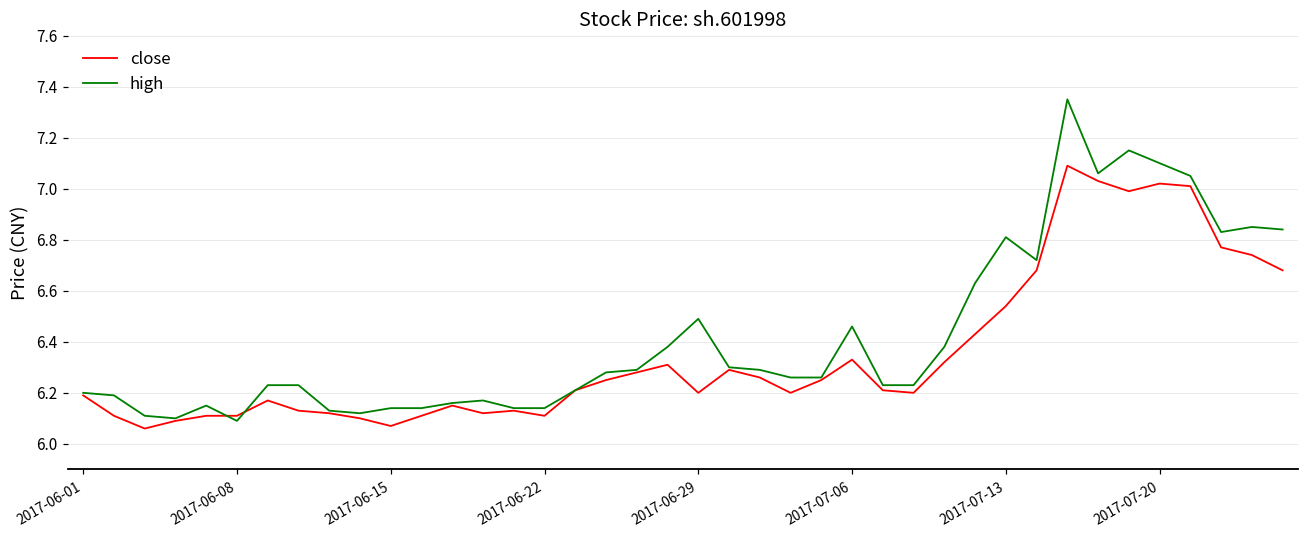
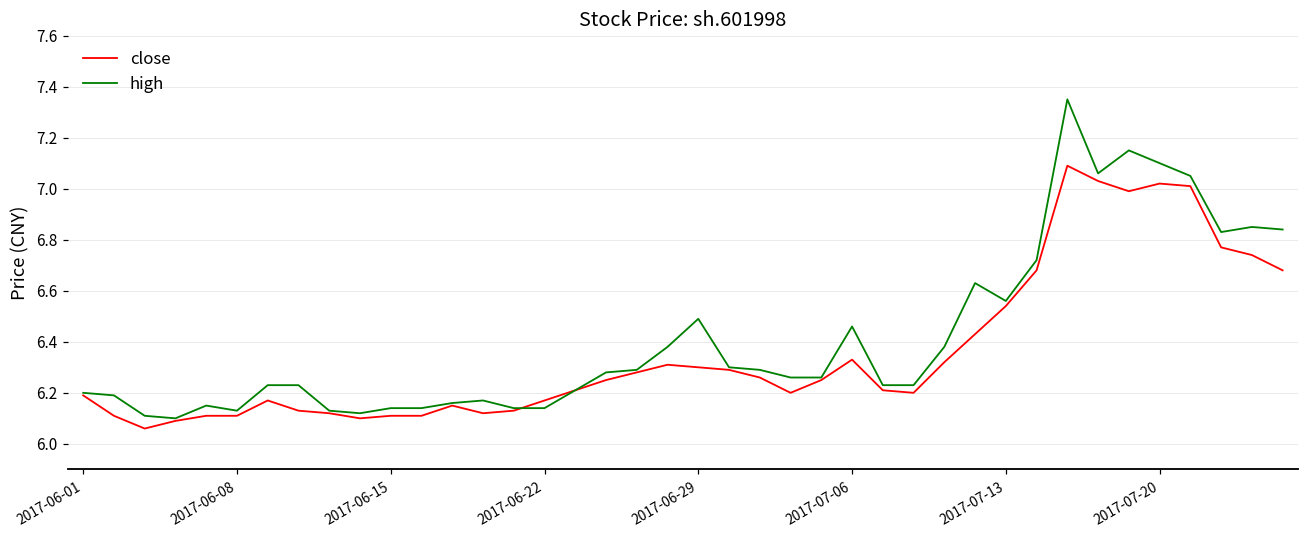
  {
    "close": {
      "2017-06-08": 6.11,
-     "2017-06-15": 6.07,
-     "2017-06-22": 6.11,
-     "2017-06-29": 6.2,
+     "2017-06-15": 6.11,
+     "2017-06-22": 6.17,
+     "2017-06-29": 6.3,
      "2017-07-06": 6.33,
      "2017-07-13": 6.54,
      "2017-07-20": 7.02
    },
    "high": {
-     "2017-06-08": 6.09,
+     "2017-06-08": 6.13,
      "2017-06-15": 6.14,
      "2017-06-22": 6.14,
      "2017-06-29": 6.49,
      "2017-07-06": 6.46,
-     "2017-07-13": 6.81,
+     "2017-07-13": 6.56,
      "2017-07-20": 7.10
    }
  }
